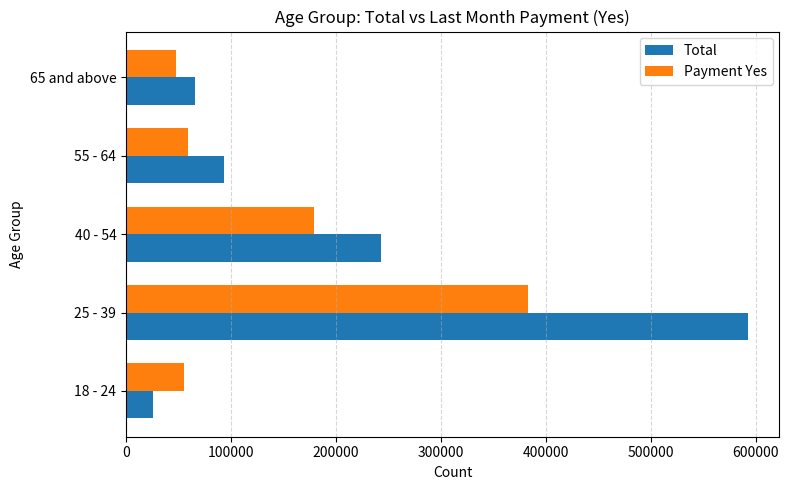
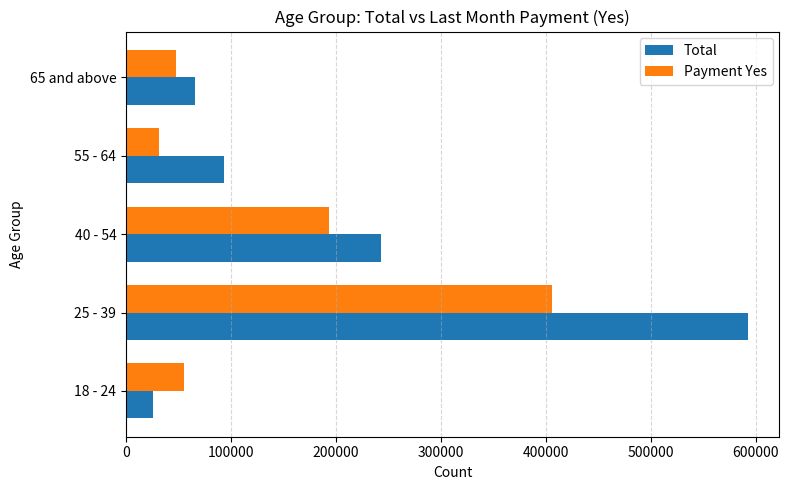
  {
    "Total": {
      "65 and above": 66000,
      "55 - 64": 93000,
      "40 - 54": 243000,
      "25 - 39": 593000,
      "18 - 24": 25000
    },
    "Payment Yes": {
      "65 and above": 48000,
-     "55 - 64": 59000,
-     "40 - 54": 179000,
-     "25 - 39": 383000,
+     "55 - 64": 32000,
+     "40 - 54": 193000,
+     "25 - 39": 406000,
      "18 - 24": 55000
    }
  }
